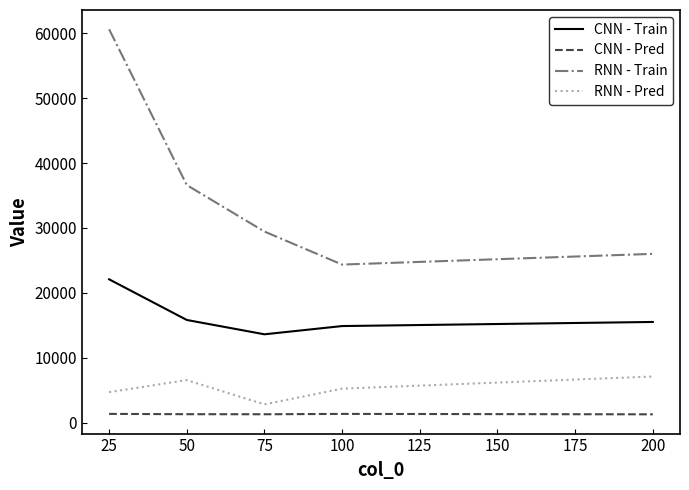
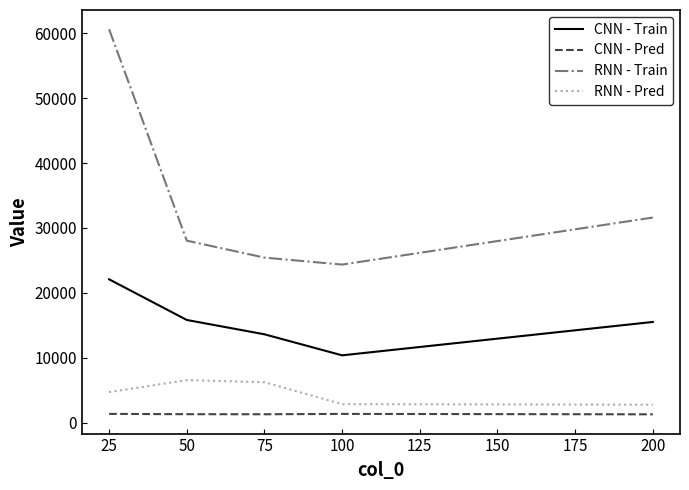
  {
    "CNN - Train": {
      "25": 22000,
      "50": 16000,
      "75": 14000,
-     "100": 15000,
+     "100": 10000,
      "200": 16000
    },
    "CNN - Pred": {
      "25": 1000,
      "50": 1000,
      "75": 1000,
      "100": 1000,
      "200": 1000
    },
    "RNN - Train": {
      "25": 61000,
-     "50": 37000,
-     "75": 29000,
+     "50": 28000,
+     "75": 25000,
      "100": 24000,
-     "200": 26000
+     "200": 32000
    },
    "RNN - Pred": {
      "25": 5000,
      "50": 7000,
-     "75": 3000,
-     "100": 5000,
-     "200": 7000
+     "75": 6000,
+     "100": 3000,
+     "200": 3000
    }
  }
